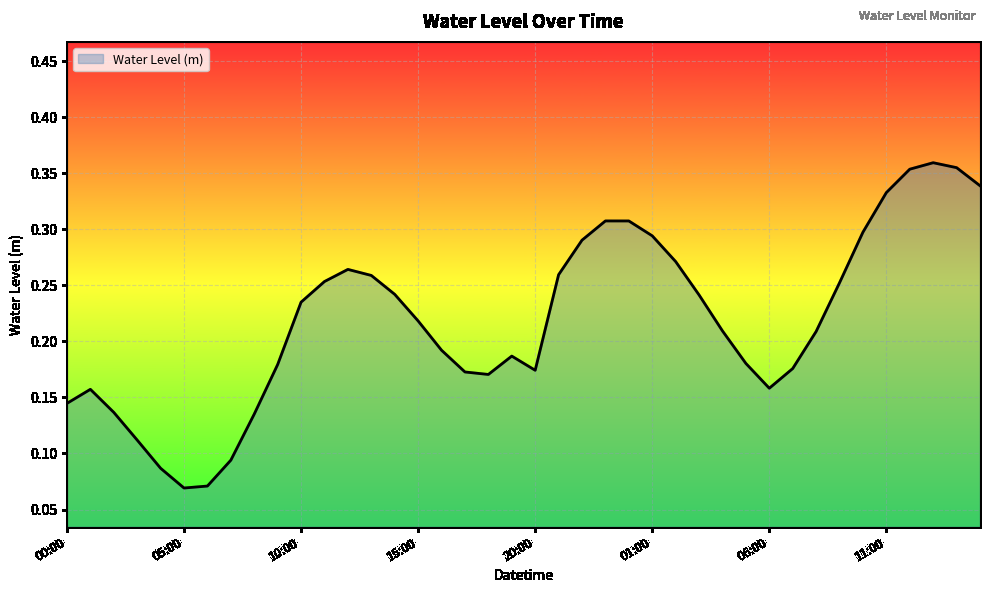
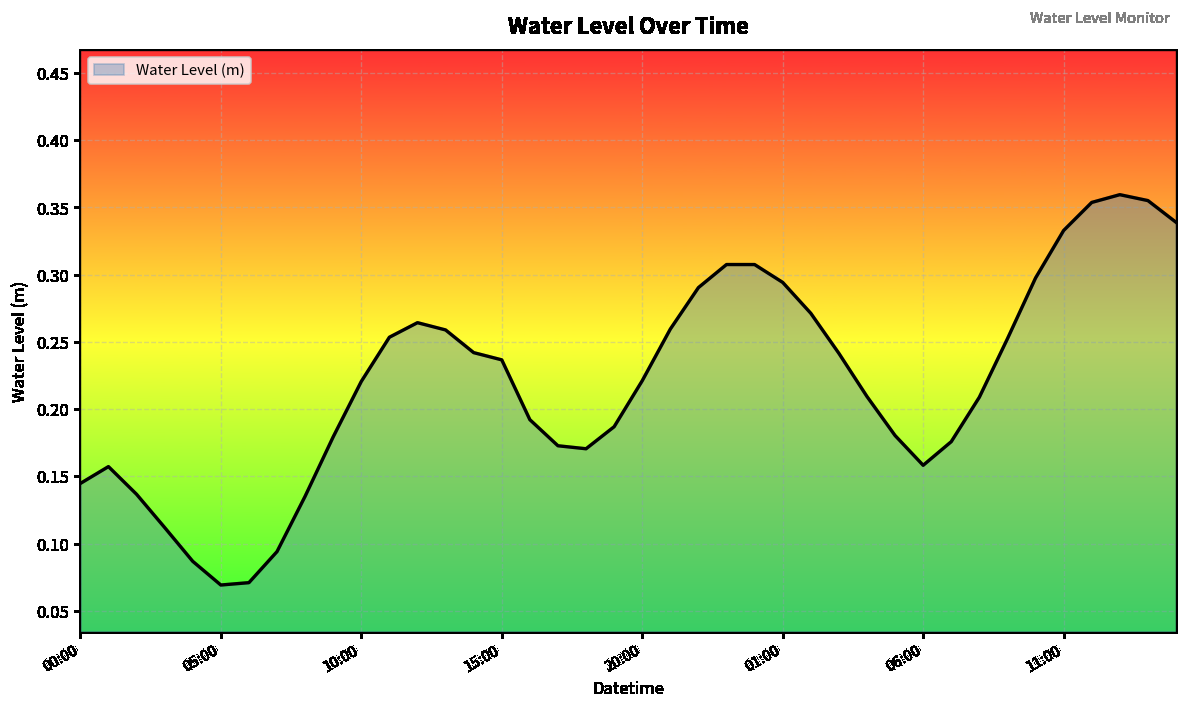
  {
    "00:00": 0.145,
    "05:00": 0.069,
-   "10:00": 0.235,
-   "15:00": 0.218,
-   "20:00": 0.174,
+   "10:00": 0.221,
+   "15:00": 0.237,
+   "20:00": 0.221,
    "01:00": 0.294,
    "06:00": 0.158,
    "11:00": 0.333
  }
